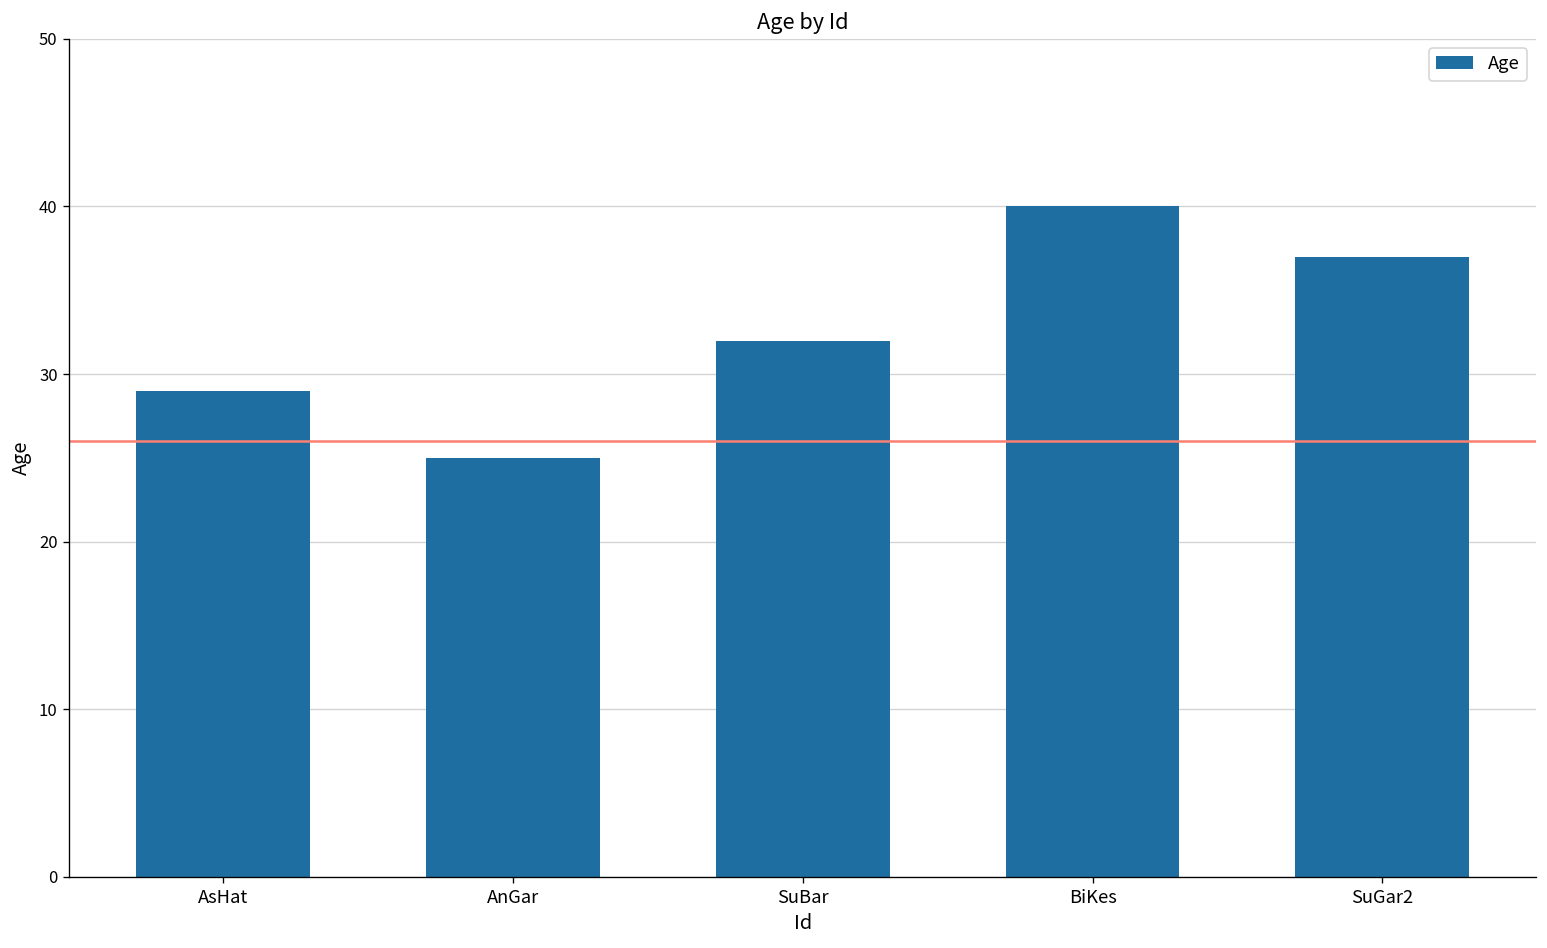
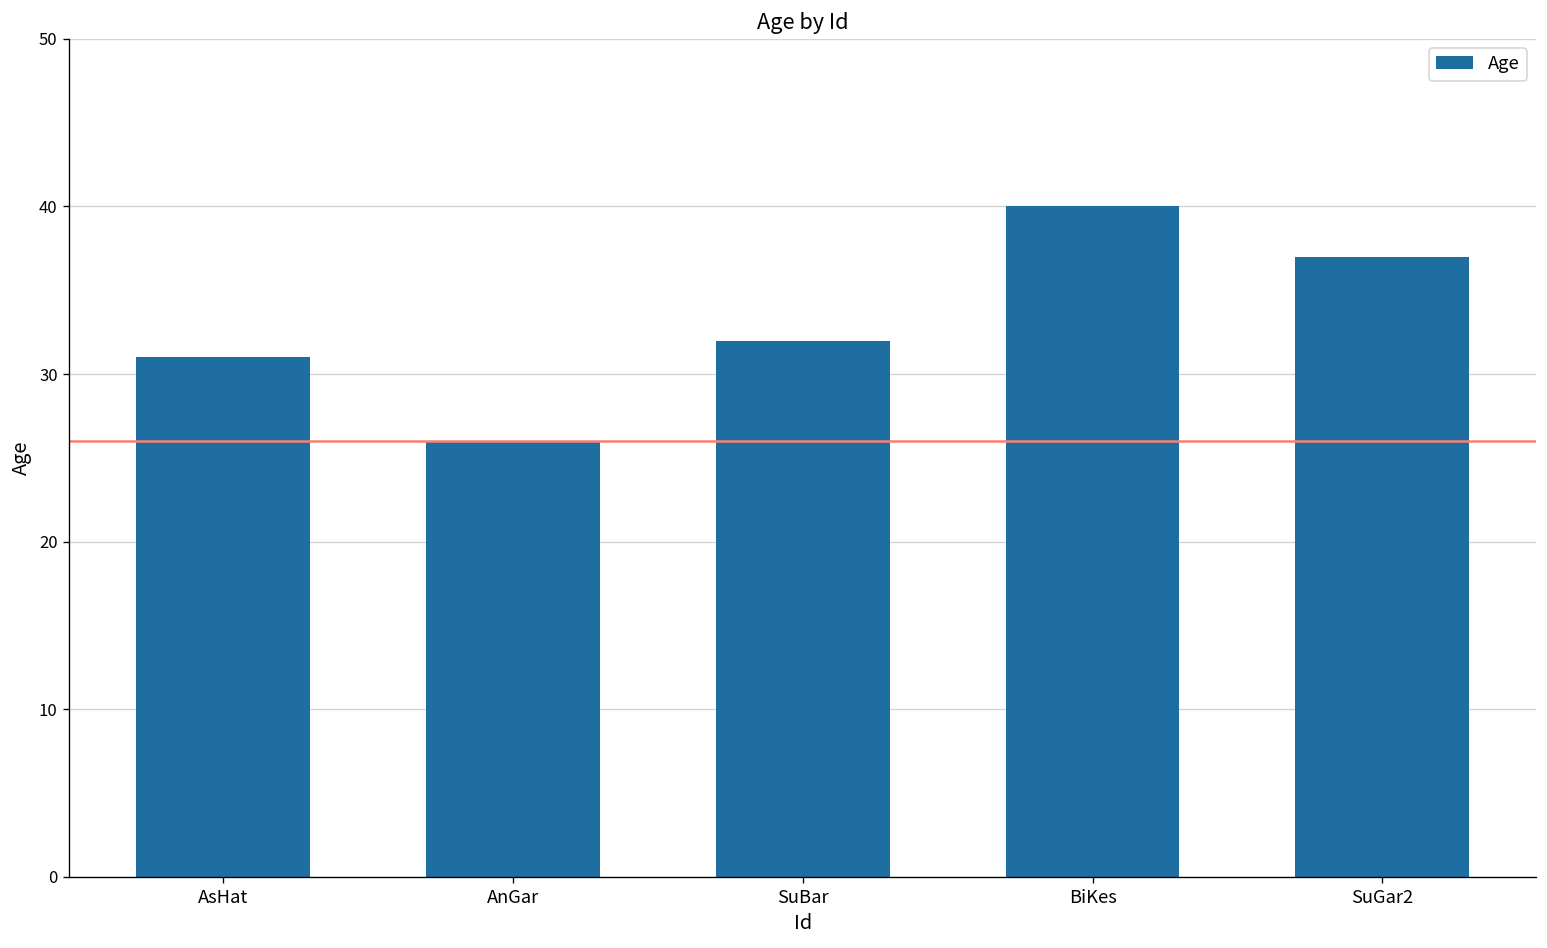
  {
-   "AsHat": 29,
-   "AnGar": 25,
+   "AsHat": 31,
+   "AnGar": 26,
    "SuBar": 32,
    "BiKes": 40,
    "SuGar2": 37
  }
